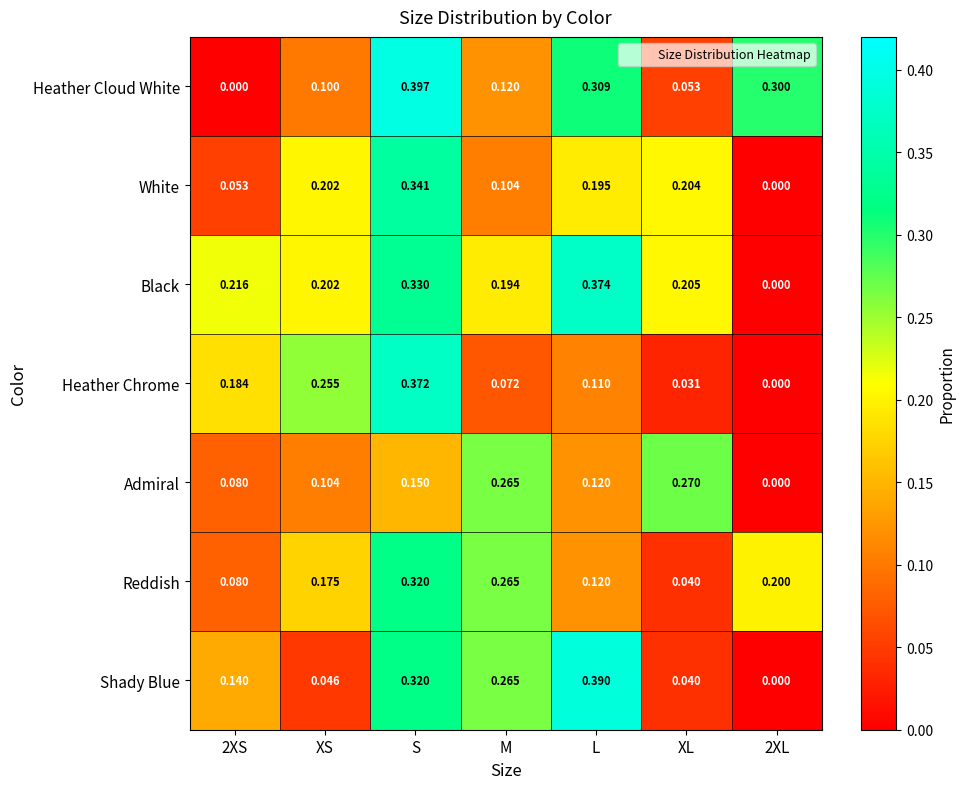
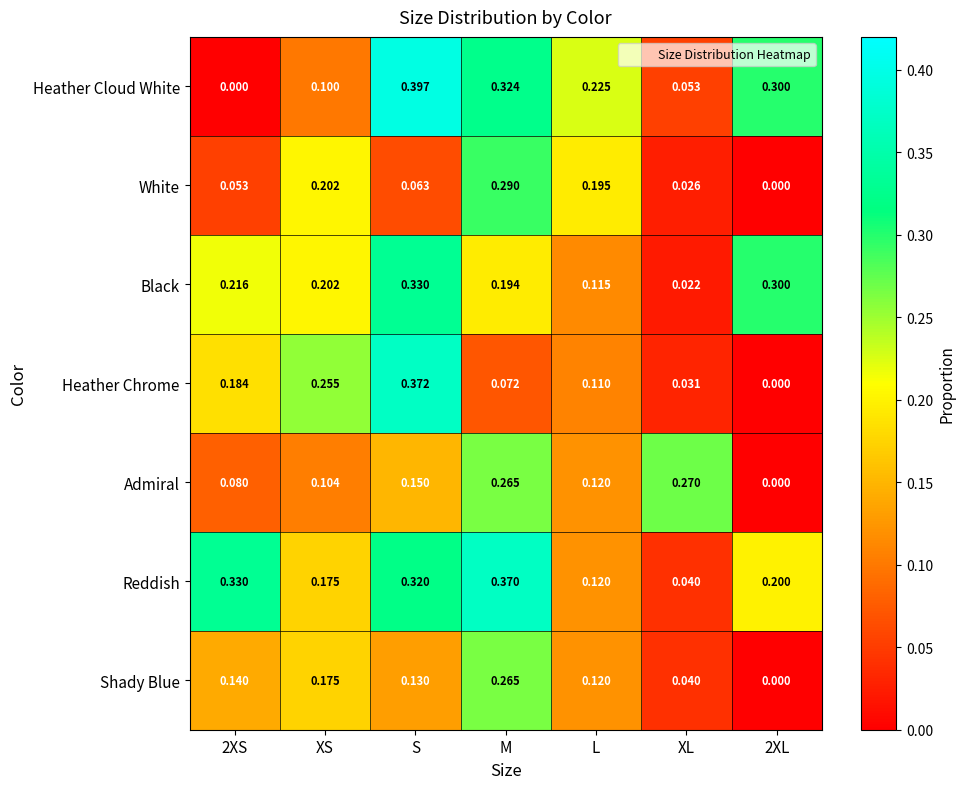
  {
    "Heather Cloud White": {
      "2XS": 0.000,
      "XS": 0.100,
      "S": 0.397,
-     "M": 0.120,
-     "L": 0.309,
+     "M": 0.324,
+     "L": 0.225,
      "XL": 0.053,
      "2XL": 0.300
    },
    "White": {
      "2XS": 0.053,
      "XS": 0.202,
-     "S": 0.341,
-     "M": 0.104,
+     "S": 0.063,
+     "M": 0.290,
      "L": 0.195,
-     "XL": 0.204,
+     "XL": 0.026,
      "2XL": 0.000
    },
    "Black": {
      "2XS": 0.216,
      "XS": 0.202,
      "S": 0.330,
      "M": 0.194,
-     "L": 0.374,
-     "XL": 0.205,
-     "2XL": 0.000
+     "L": 0.115,
+     "XL": 0.022,
+     "2XL": 0.300
    },
    "Heather Chrome": {
      "2XS": 0.184,
      "XS": 0.255,
      "S": 0.372,
      "M": 0.072,
      "L": 0.110,
      "XL": 0.031,
      "2XL": 0.000
    },
    "Admiral": {
      "2XS": 0.080,
      "XS": 0.104,
      "S": 0.150,
      "M": 0.265,
      "L": 0.120,
      "XL": 0.270,
      "2XL": 0.000
    },
    "Reddish": {
-     "2XS": 0.080,
+     "2XS": 0.330,
      "XS": 0.175,
      "S": 0.320,
-     "M": 0.265,
+     "M": 0.370,
      "L": 0.120,
      "XL": 0.040,
      "2XL": 0.200
    },
    "Shady Blue": {
      "2XS": 0.140,
-     "XS": 0.046,
-     "S": 0.320,
+     "XS": 0.175,
+     "S": 0.130,
      "M": 0.265,
-     "L": 0.390,
+     "L": 0.120,
      "XL": 0.040,
      "2XL": 0.000
    }
  }
